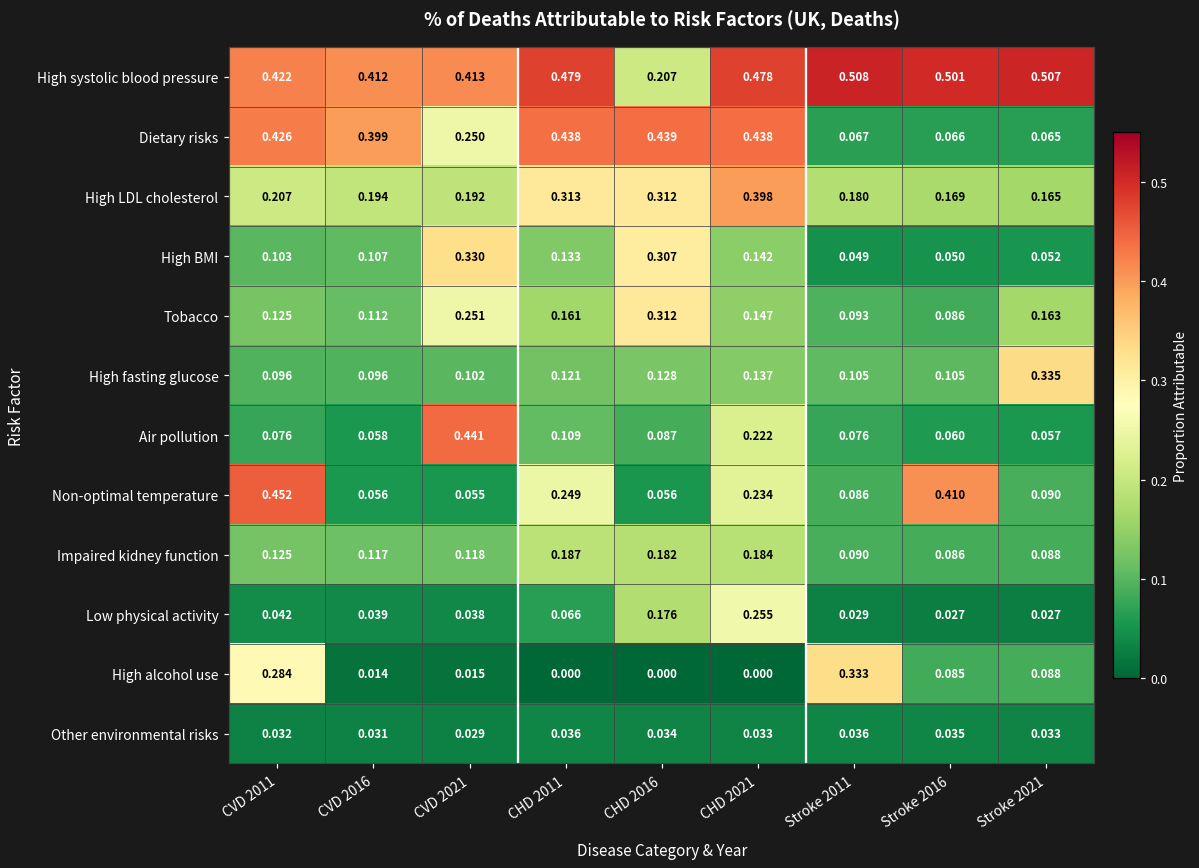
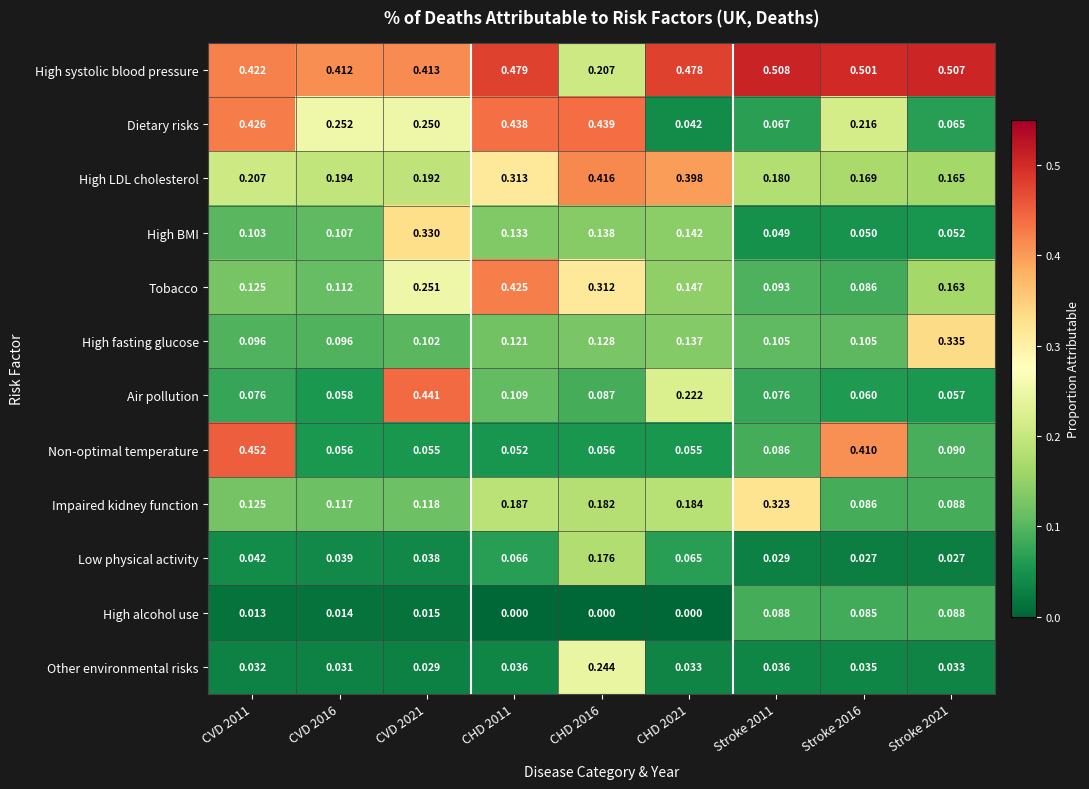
  {
    "High systolic blood pressure": {
      "CVD 2011": 0.422,
      "CVD 2016": 0.412,
      "CVD 2021": 0.413,
      "CHD 2011": 0.479,
      "CHD 2016": 0.207,
      "CHD 2021": 0.478,
      "Stroke 2011": 0.508,
      "Stroke 2016": 0.501,
      "Stroke 2021": 0.507
    },
    "Dietary risks": {
      "CVD 2011": 0.426,
-     "CVD 2016": 0.399,
+     "CVD 2016": 0.252,
      "CVD 2021": 0.250,
      "CHD 2011": 0.438,
      "CHD 2016": 0.439,
-     "CHD 2021": 0.438,
+     "CHD 2021": 0.042,
      "Stroke 2011": 0.067,
-     "Stroke 2016": 0.066,
+     "Stroke 2016": 0.216,
      "Stroke 2021": 0.065
    },
    "High LDL cholesterol": {
      "CVD 2011": 0.207,
      "CVD 2016": 0.194,
      "CVD 2021": 0.192,
      "CHD 2011": 0.313,
-     "CHD 2016": 0.312,
+     "CHD 2016": 0.416,
      "CHD 2021": 0.398,
      "Stroke 2011": 0.180,
      "Stroke 2016": 0.169,
      "Stroke 2021": 0.165
    },
    "High BMI": {
      "CVD 2011": 0.103,
      "CVD 2016": 0.107,
      "CVD 2021": 0.330,
      "CHD 2011": 0.133,
-     "CHD 2016": 0.307,
+     "CHD 2016": 0.138,
      "CHD 2021": 0.142,
      "Stroke 2011": 0.049,
      "Stroke 2016": 0.050,
      "Stroke 2021": 0.052
    },
    "Tobacco": {
      "CVD 2011": 0.125,
      "CVD 2016": 0.112,
      "CVD 2021": 0.251,
-     "CHD 2011": 0.161,
+     "CHD 2011": 0.425,
      "CHD 2016": 0.312,
      "CHD 2021": 0.147,
      "Stroke 2011": 0.093,
      "Stroke 2016": 0.086,
      "Stroke 2021": 0.163
    },
    "High fasting glucose": {
      "CVD 2011": 0.096,
      "CVD 2016": 0.096,
      "CVD 2021": 0.102,
      "CHD 2011": 0.121,
      "CHD 2016": 0.128,
      "CHD 2021": 0.137,
      "Stroke 2011": 0.105,
      "Stroke 2016": 0.105,
      "Stroke 2021": 0.335
    },
    "Air pollution": {
      "CVD 2011": 0.076,
      "CVD 2016": 0.058,
      "CVD 2021": 0.441,
      "CHD 2011": 0.109,
      "CHD 2016": 0.087,
      "CHD 2021": 0.222,
      "Stroke 2011": 0.076,
      "Stroke 2016": 0.060,
      "Stroke 2021": 0.057
    },
    "Non-optimal temperature": {
      "CVD 2011": 0.452,
      "CVD 2016": 0.056,
      "CVD 2021": 0.055,
-     "CHD 2011": 0.249,
+     "CHD 2011": 0.052,
      "CHD 2016": 0.056,
-     "CHD 2021": 0.234,
+     "CHD 2021": 0.055,
      "Stroke 2011": 0.086,
      "Stroke 2016": 0.410,
      "Stroke 2021": 0.090
    },
    "Impaired kidney function": {
      "CVD 2011": 0.125,
      "CVD 2016": 0.117,
      "CVD 2021": 0.118,
      "CHD 2011": 0.187,
      "CHD 2016": 0.182,
      "CHD 2021": 0.184,
-     "Stroke 2011": 0.090,
+     "Stroke 2011": 0.323,
      "Stroke 2016": 0.086,
      "Stroke 2021": 0.088
    },
    "Low physical activity": {
      "CVD 2011": 0.042,
      "CVD 2016": 0.039,
      "CVD 2021": 0.038,
      "CHD 2011": 0.066,
      "CHD 2016": 0.176,
-     "CHD 2021": 0.255,
+     "CHD 2021": 0.065,
      "Stroke 2011": 0.029,
      "Stroke 2016": 0.027,
      "Stroke 2021": 0.027
    },
    "High alcohol use": {
-     "CVD 2011": 0.284,
+     "CVD 2011": 0.013,
      "CVD 2016": 0.014,
      "CVD 2021": 0.015,
      "CHD 2011": 0.000,
      "CHD 2016": 0.000,
      "CHD 2021": 0.000,
-     "Stroke 2011": 0.333,
+     "Stroke 2011": 0.088,
      "Stroke 2016": 0.085,
      "Stroke 2021": 0.088
    },
    "Other environmental risks": {
      "CVD 2011": 0.032,
      "CVD 2016": 0.031,
      "CVD 2021": 0.029,
      "CHD 2011": 0.036,
-     "CHD 2016": 0.034,
+     "CHD 2016": 0.244,
      "CHD 2021": 0.033,
      "Stroke 2011": 0.036,
      "Stroke 2016": 0.035,
      "Stroke 2021": 0.033
    }
  }
